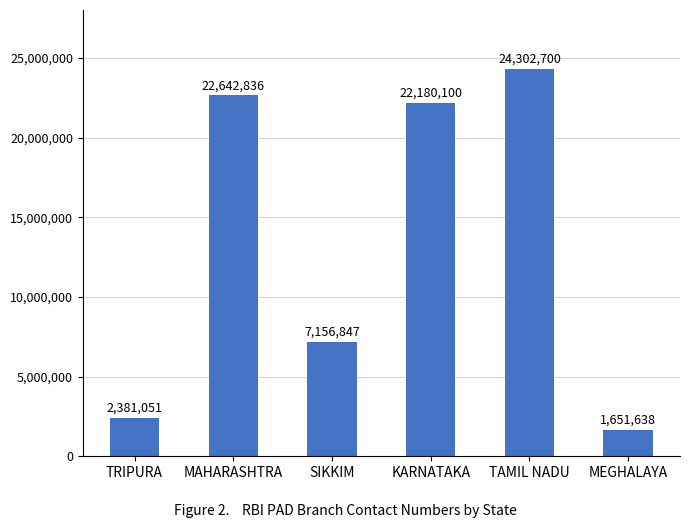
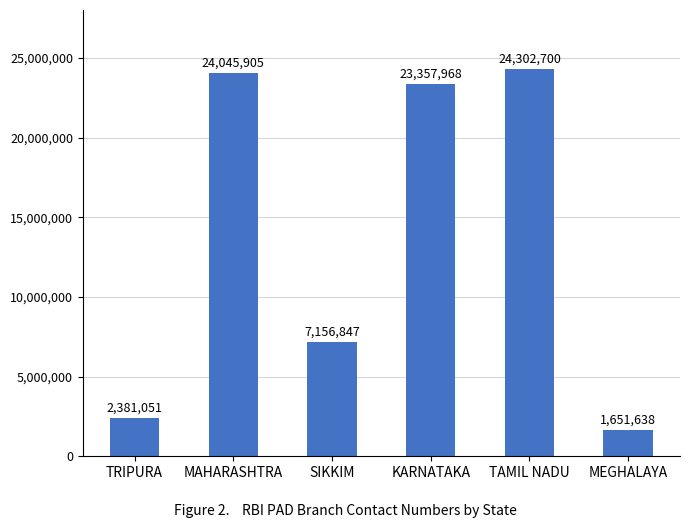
  {
    "TRIPURA": "2,381,051",
-   "MAHARASHTRA": "22,642,836",
+   "MAHARASHTRA": "24,045,905",
    "SIKKIM": "7,156,847",
-   "KARNATAKA": "22,180,100",
+   "KARNATAKA": "23,357,968",
    "TAMIL NADU": "24,302,700",
    "MEGHALAYA": "1,651,638"
  }
